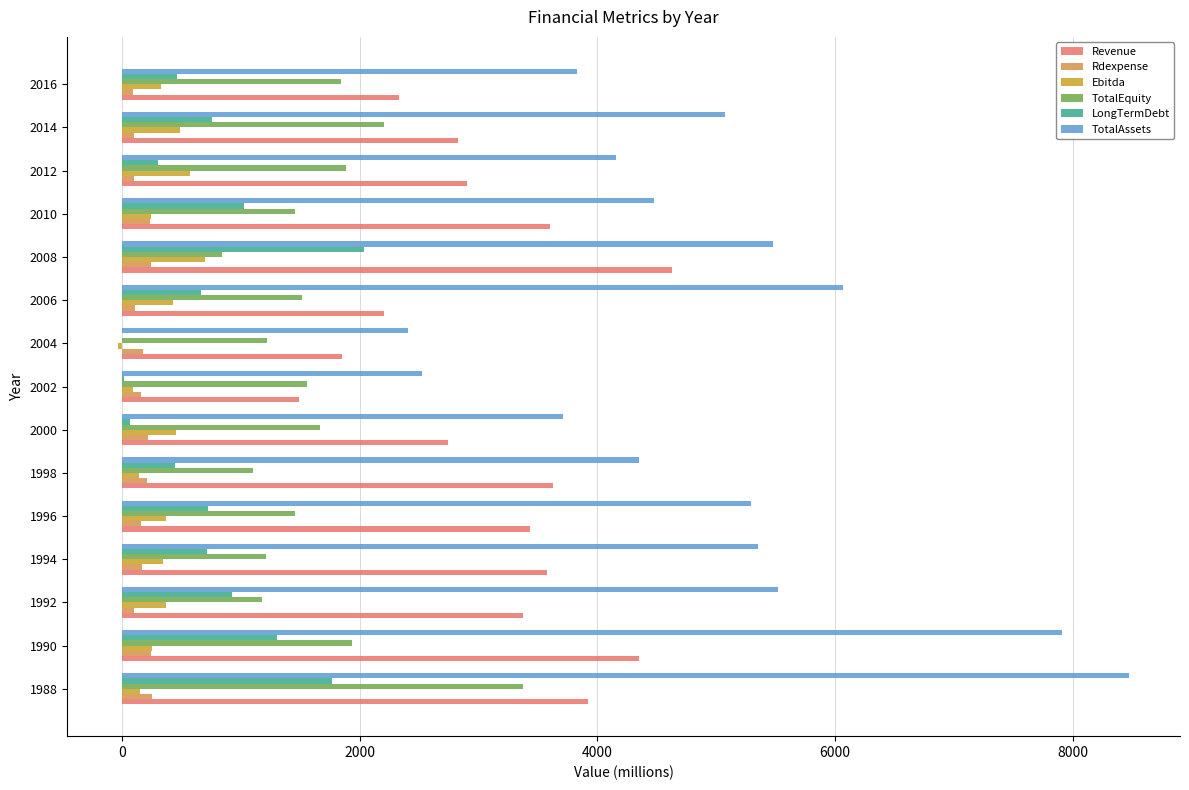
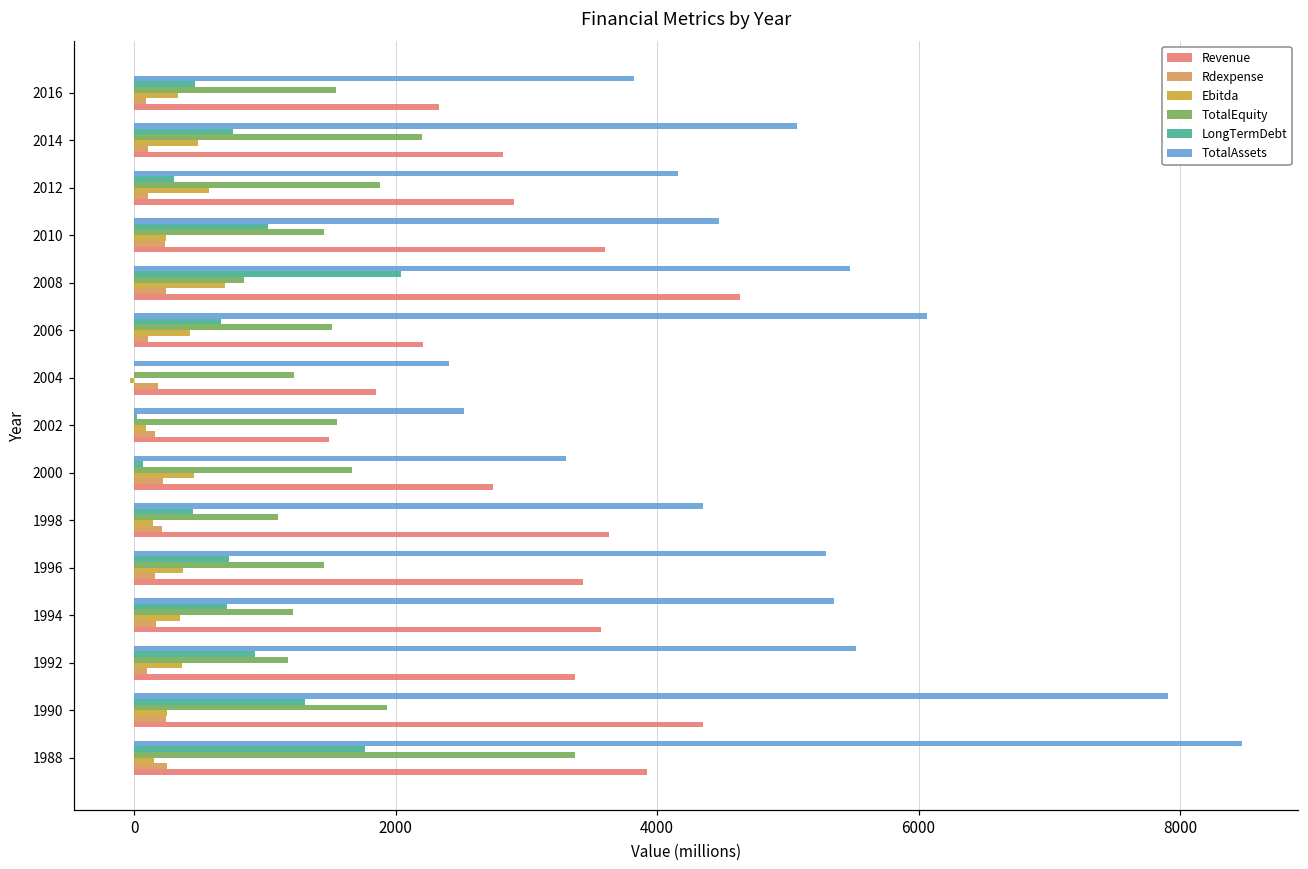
  {
    "TotalEquity": {
-     "2016": 1840,
+     "2016": 1540,
      "2014": 2200,
      "2012": 1880,
      "2010": 1450,
      "2008": 840,
      "2006": 1510,
      "2004": 1220,
      "2002": 1550,
      "2000": 1670,
      "1998": 1100,
      "1996": 1450,
      "1994": 1220,
      "1992": 1180,
      "1990": 1940,
      "1988": 3370
    },
    "LongTermDebt": {
      "2016": 470,
      "2014": 760,
      "2012": 300,
      "2010": 1030,
      "2008": 2040,
      "2006": 660,
      "2000": 70,
      "1998": 450,
      "1996": 720,
      "1994": 710,
      "1992": 930,
      "1990": 1310,
      "1988": 1770
    },
    "TotalAssets": {
      "2016": 3830,
      "2014": 5070,
      "2012": 4160,
      "2010": 4480,
      "2008": 5480,
      "2006": 6070,
      "2004": 2410,
      "2002": 2530,
-     "2000": 3710,
+     "2000": 3310,
      "1998": 4350,
      "1996": 5290,
      "1994": 5350,
      "1992": 5520,
      "1990": 7910,
      "1988": 8480
    }
  }
